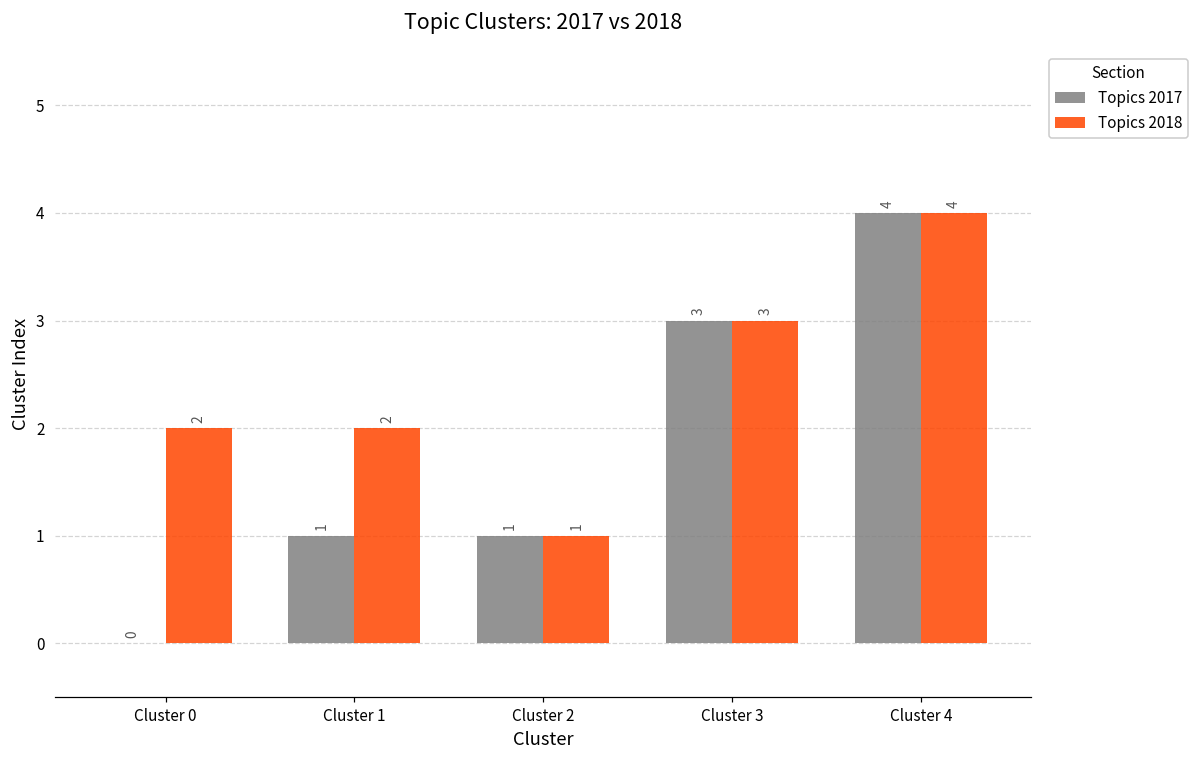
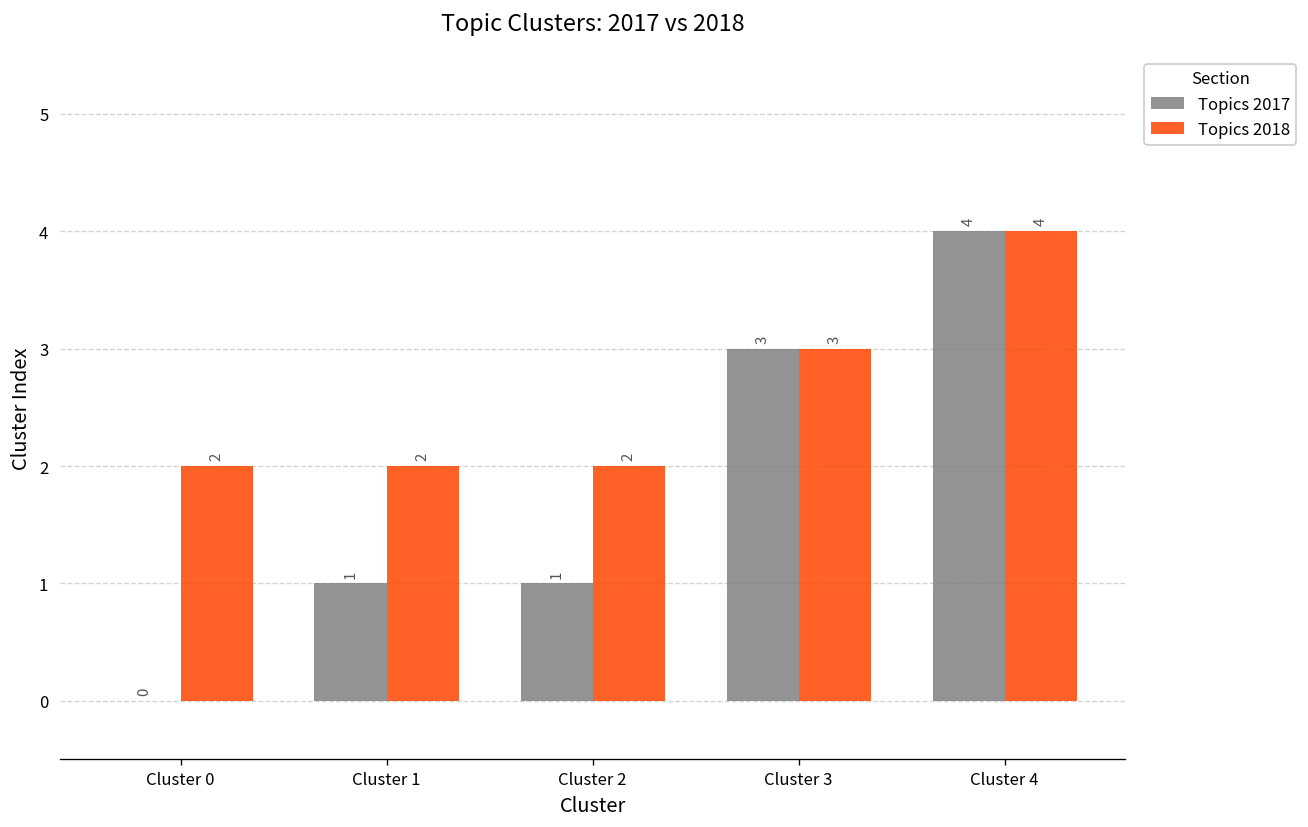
  {
    "Topics 2017": {
      "Cluster 0": 0,
      "Cluster 1": 1,
      "Cluster 2": 1,
      "Cluster 3": 3,
      "Cluster 4": 4
    },
    "Topics 2018": {
      "Cluster 0": 2,
      "Cluster 1": 2,
-     "Cluster 2": 1,
+     "Cluster 2": 2,
      "Cluster 3": 3,
      "Cluster 4": 4
    }
  }
